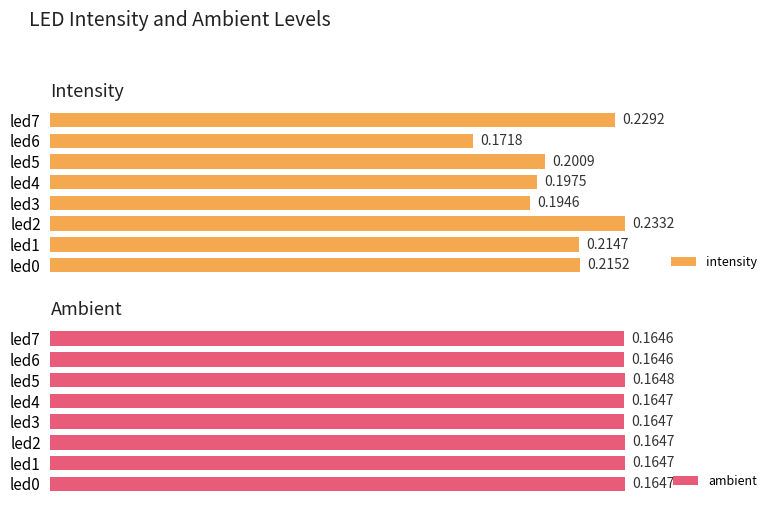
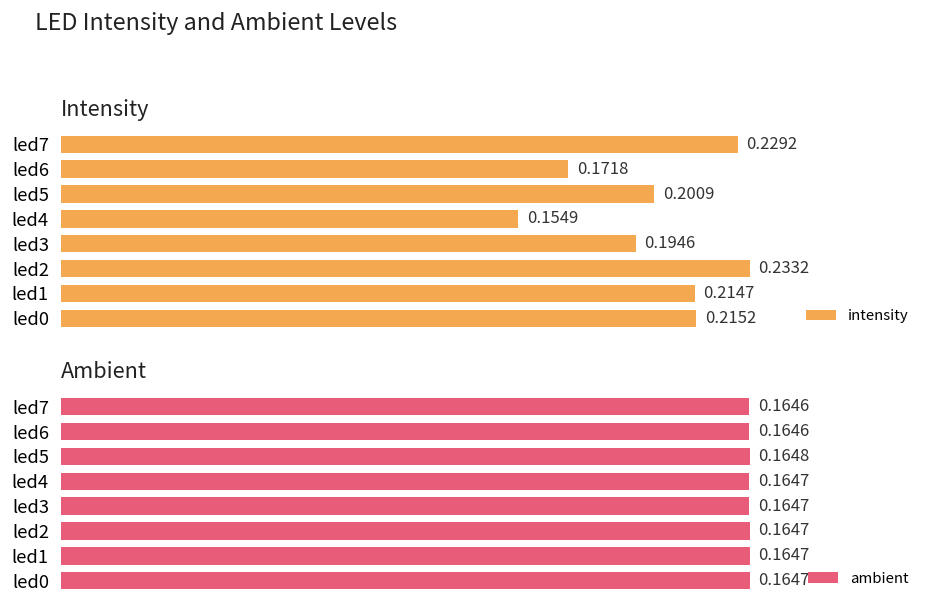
  {
    "Intensity": {
      "led7": 0.2292,
      "led6": 0.1718,
      "led5": 0.2009,
-     "led4": 0.1975,
+     "led4": 0.1549,
      "led3": 0.1946,
      "led2": 0.2332,
      "led1": 0.2147,
      "led0": 0.2152
    },
    "Ambient": {
      "led7": 0.1646,
      "led6": 0.1646,
      "led5": 0.1648,
      "led4": 0.1647,
      "led3": 0.1647,
      "led2": 0.1647,
      "led1": 0.1647,
      "led0": 0.1647
    }
  }
